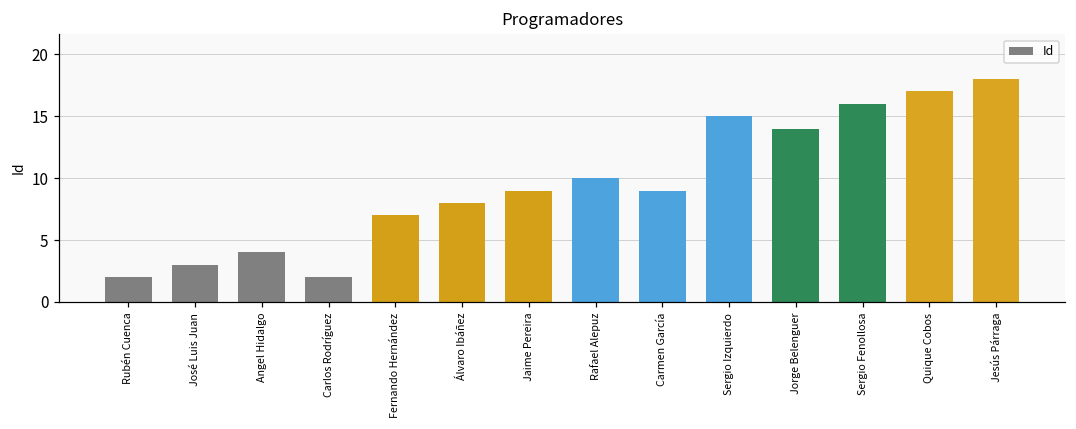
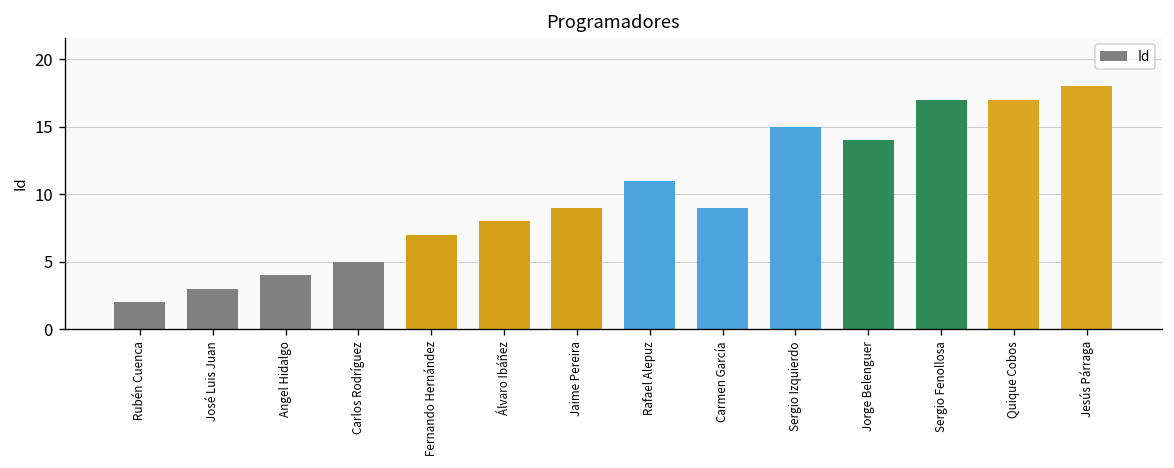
  {
    "Rubén Cuenca": 2,
    "José Luis Juan": 3,
    "Angel Hidalgo": 4,
-   "Carlos Rodríguez": 2,
+   "Carlos Rodríguez": 5,
    "Fernando Hernández": 7,
    "Álvaro Ibáñez": 8,
    "Jaime Pereira": 9,
-   "Rafael Alepuz": 10,
+   "Rafael Alepuz": 11,
    "Carmen García": 9,
    "Sergio Izquierdo": 15,
    "Jorge Belenguer": 14,
-   "Sergio Fenollosa": 16,
+   "Sergio Fenollosa": 17,
    "Quique Cobos": 17,
    "Jesús Párraga": 18
  }
